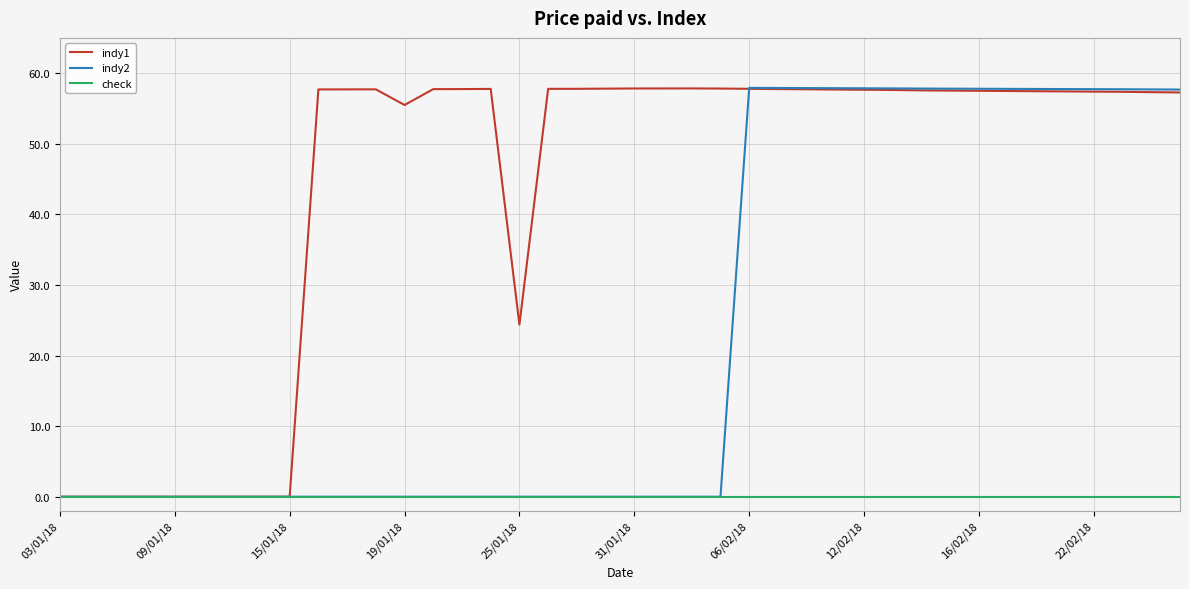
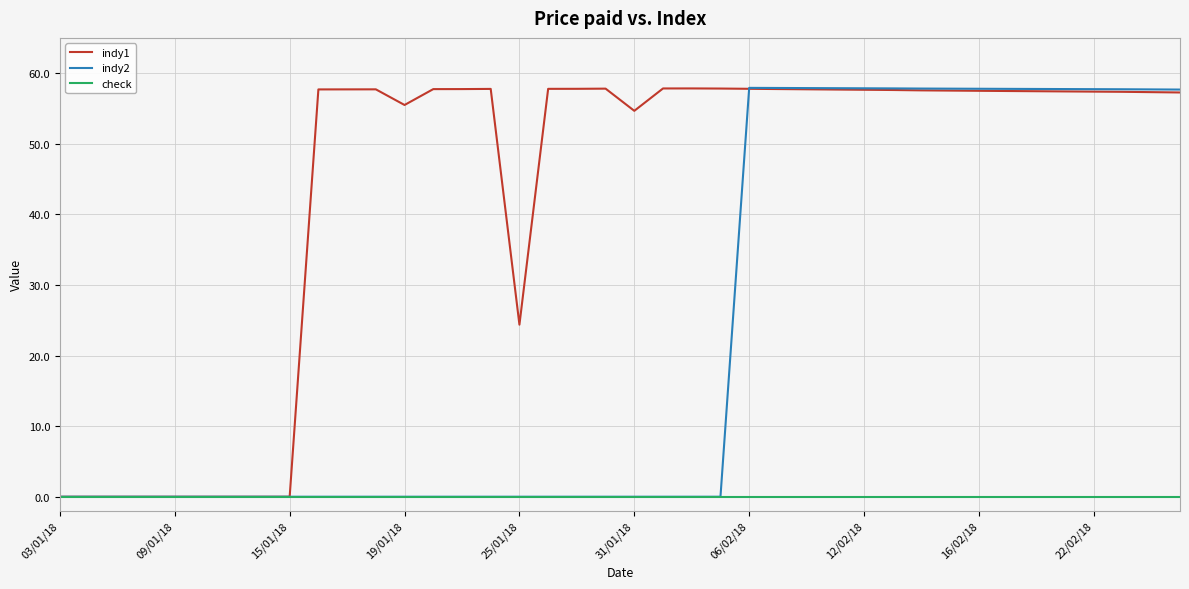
  {
    "indy1": {
      "19/01/18": 55,
      "25/01/18": 24,
-     "31/01/18": 58
+     "31/01/18": 55
    },
    "check": {
      "06/02/18": 0,
      "12/02/18": 0,
      "16/02/18": 0,
      "22/02/18": 0
    }
  }
